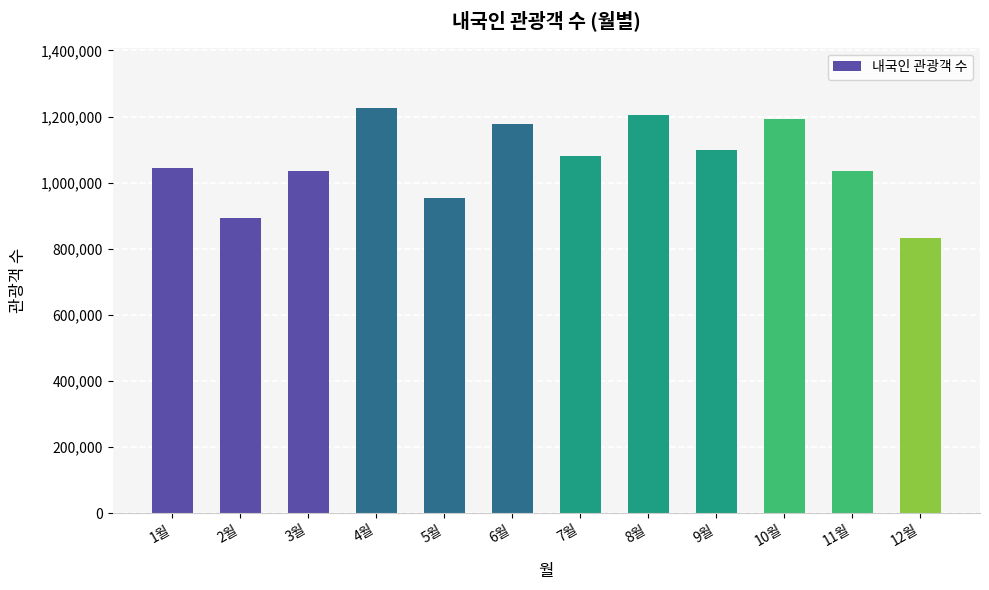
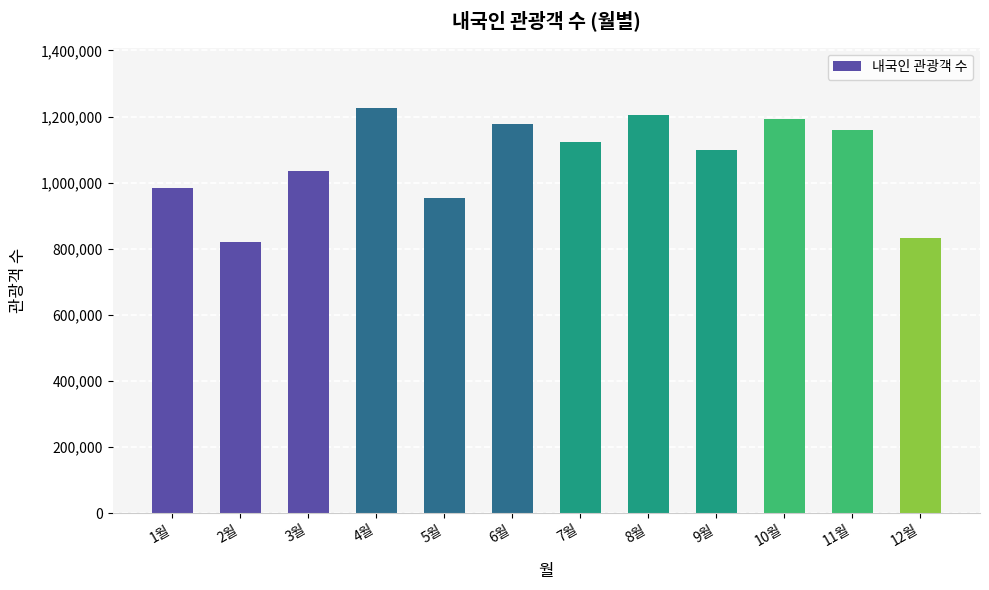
  {
-   "1월": "1,040,000",
-   "2월": "890,000",
+   "1월": "980,000",
+   "2월": "820,000",
    "3월": "1,030,000",
    "4월": "1,220,000",
    "5월": "950,000",
    "6월": "1,180,000",
-   "7월": "1,080,000",
+   "7월": "1,120,000",
    "8월": "1,200,000",
    "9월": "1,100,000",
    "10월": "1,190,000",
-   "11월": "1,040,000",
+   "11월": "1,160,000",
    "12월": "830,000"
  }
